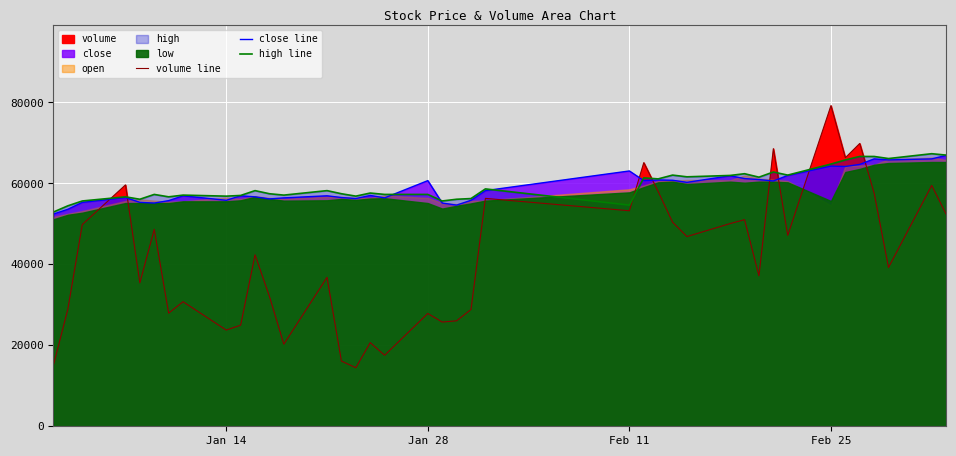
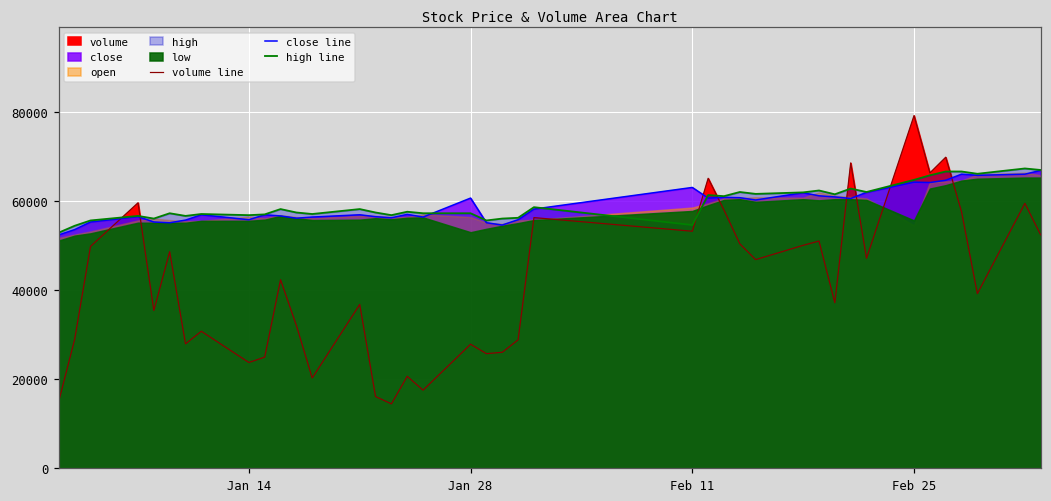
  {
    "volume": {
      "Jan 14": 24000,
      "Jan 28": 28000,
      "Feb 11": 53000,
      "Feb 25": 79000
    },
    "close": {
      "Jan 28": 61000,
      "Feb 11": 63000
    },
    "open": {
      "Jan 28": 56000,
      "Feb 11": 59000,
      "Feb 25": 55000
    },
    "high": {
      "Jan 28": 57000,
      "Feb 11": 55000
    },
    "low": {
-     "Jan 28": 55000,
+     "Jan 28": 53000,
      "Feb 11": 58000,
      "Feb 25": 56000
    }
  }
